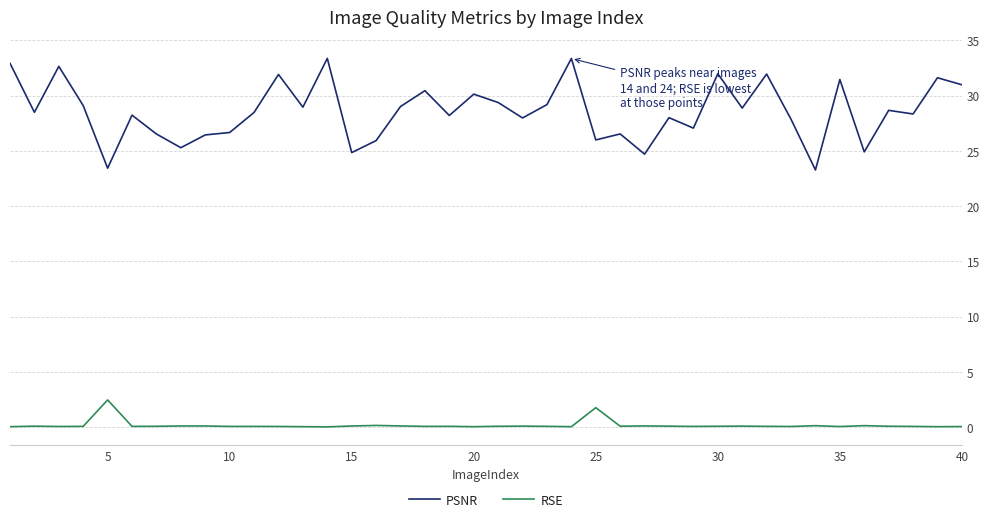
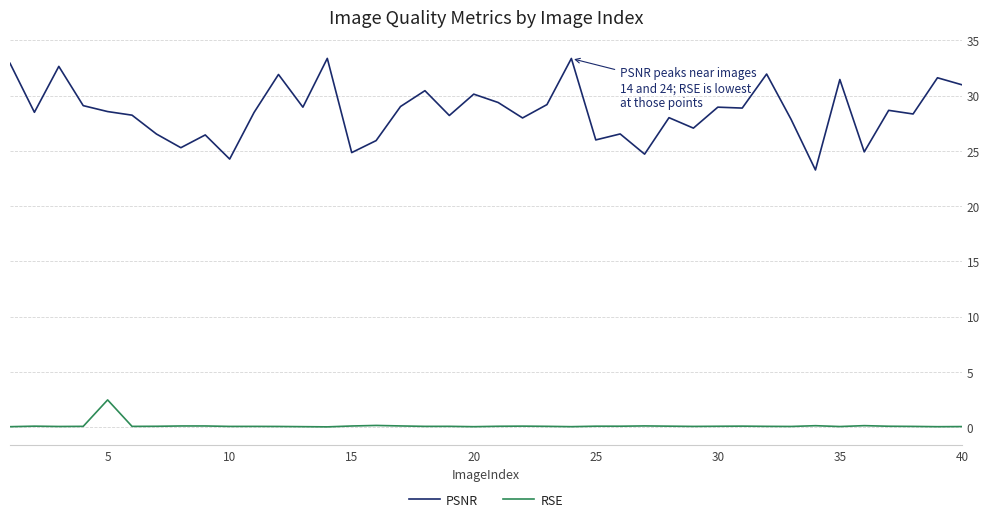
  {
    "PSNR": {
-     "5": 23.4,
-     "10": 26.7,
+     "5": 28.6,
+     "10": 24.3,
      "15": 24.8,
      "20": 30.1,
      "25": 26.0,
-     "30": 32.0,
+     "30": 28.9,
      "35": 31.4,
      "40": 31.0
    },
    "RSE": {
      "5": 2.5,
      "10": 0.1,
      "15": 0.1,
      "20": 0.0,
-     "25": 1.8,
+     "25": 0.1,
      "30": 0.1,
      "35": 0.1,
      "40": 0.1
    }
  }
